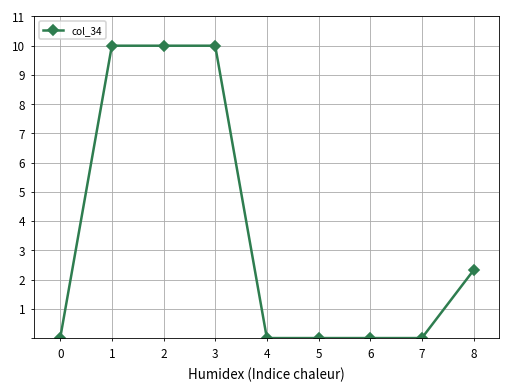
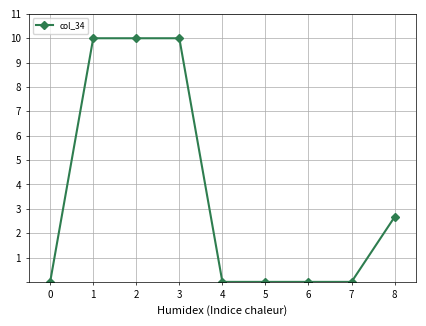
  {
    "0": 0.0,
    "1": 10.0,
    "2": 10.0,
    "3": 10.0,
    "4": 0.0,
    "5": 0.0,
    "6": 0.0,
    "7": 0.0,
-   "8": 2.3
+   "8": 2.7
  }
